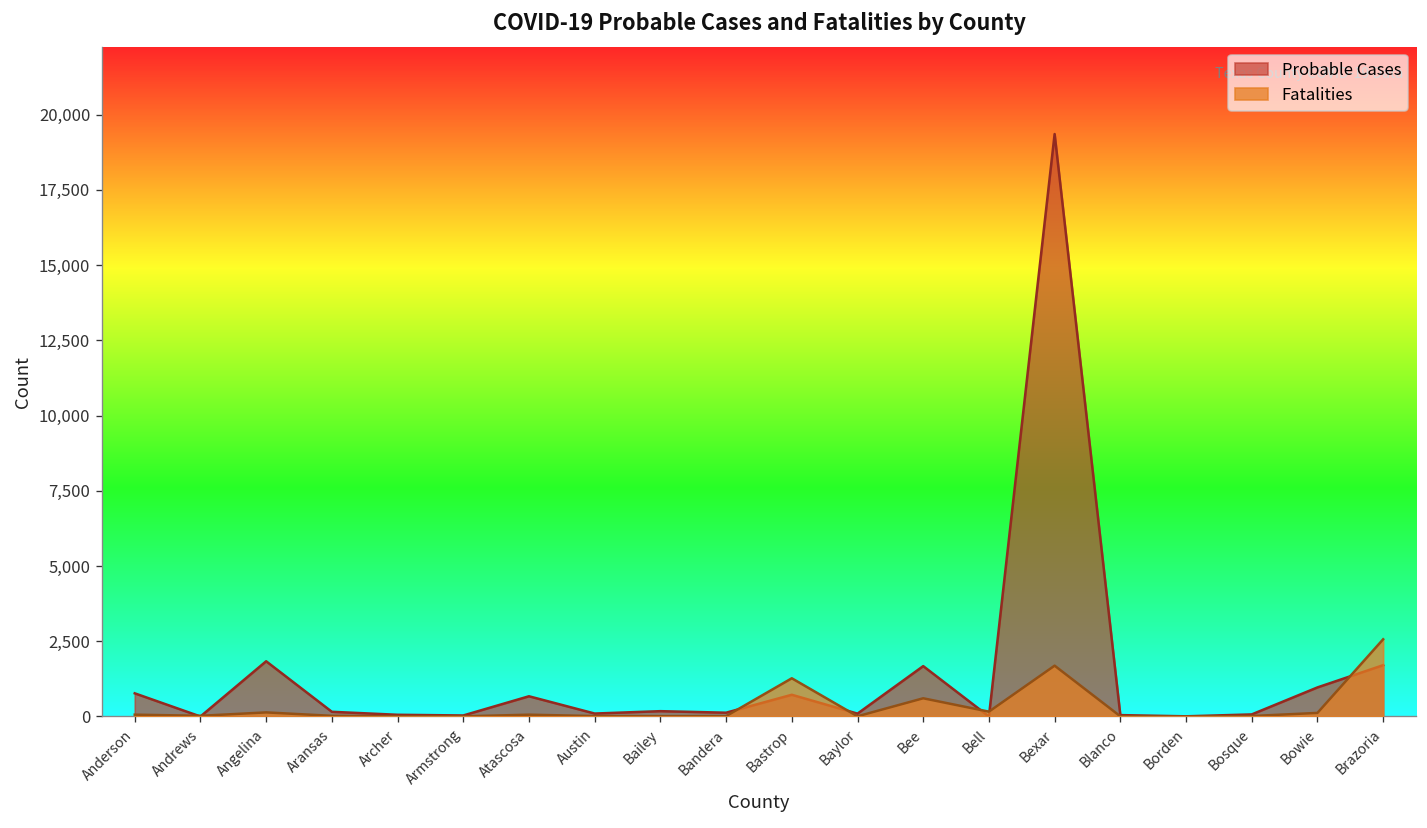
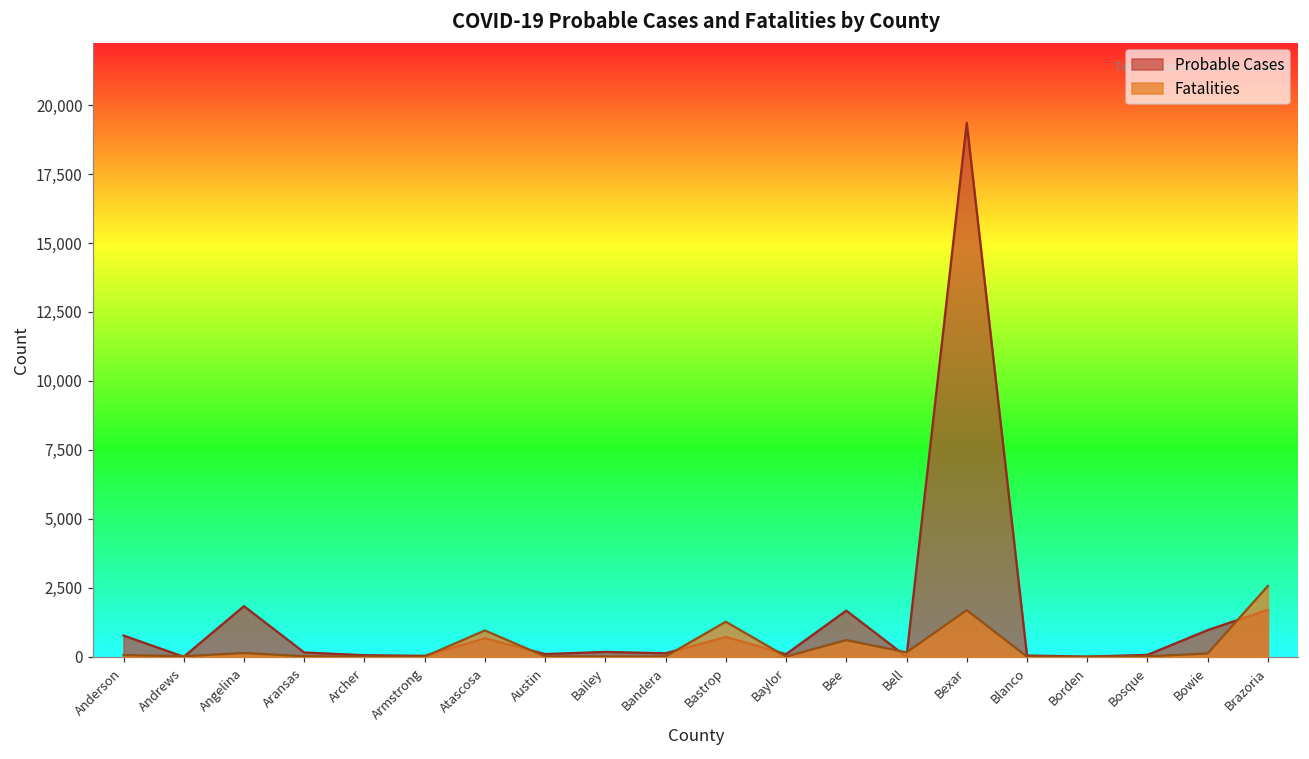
  {
    "Probable Cases": {
      "Anderson": "800",
      "Angelina": "1,800",
      "Aransas": "200",
      "Atascosa": "700",
      "Bailey": "200",
      "Bandera": "100",
      "Bastrop": "700",
      "Bee": "1,700",
      "Bell": "0",
      "Bexar": "19,400",
      "Bowie": "1,000",
      "Brazoria": "1,700"
    },
    "Fatalities": {
      "Anderson": "100",
      "Angelina": "100",
      "Aransas": "0",
-     "Atascosa": "100",
+     "Atascosa": "1,000",
      "Bailey": "0",
      "Bandera": "0",
      "Bastrop": "1,300",
      "Bee": "600",
      "Bell": "200",
      "Bexar": "1,700",
      "Bowie": "100",
      "Brazoria": "2,600"
    }
  }
